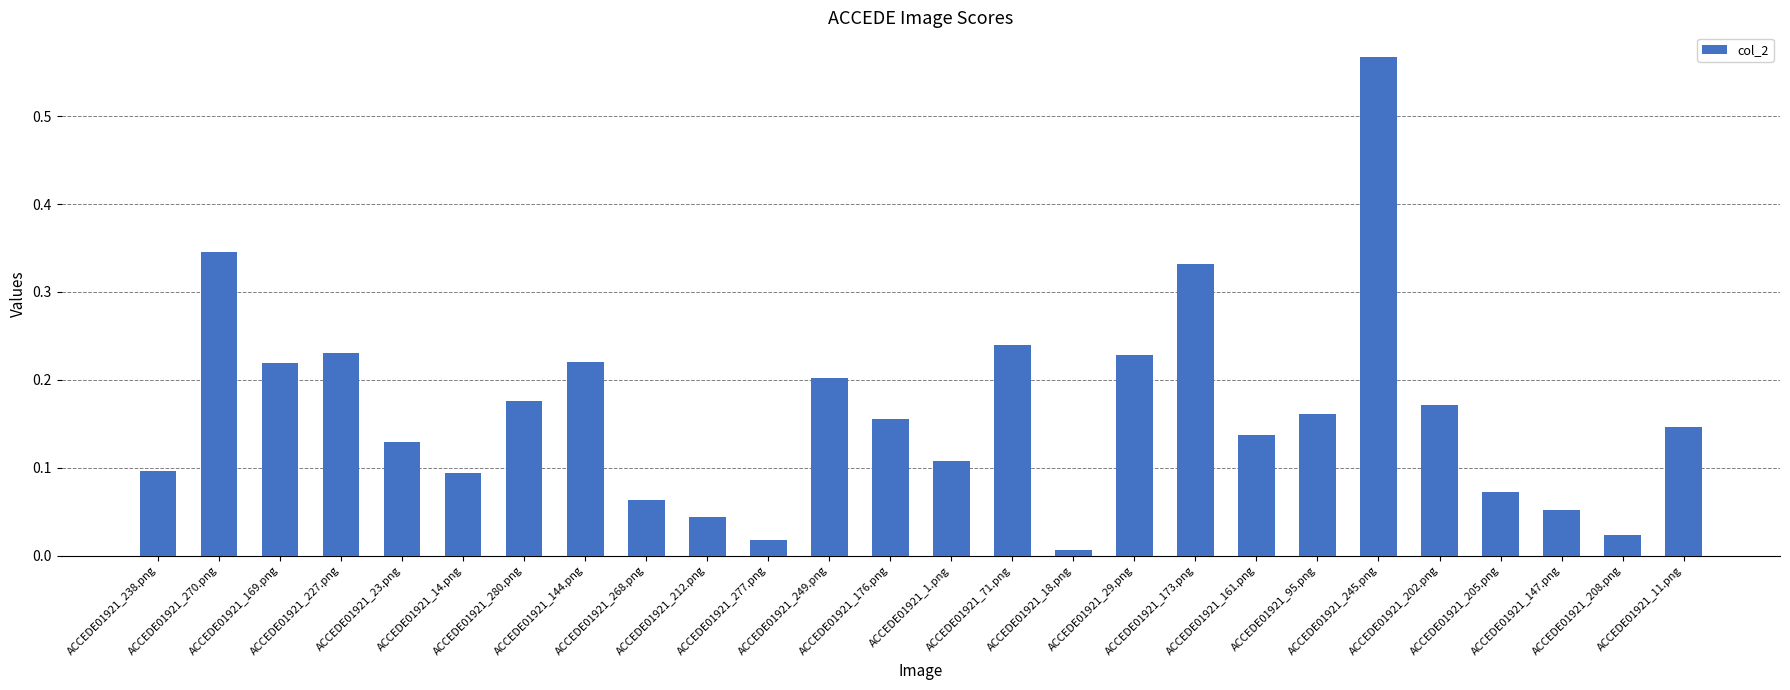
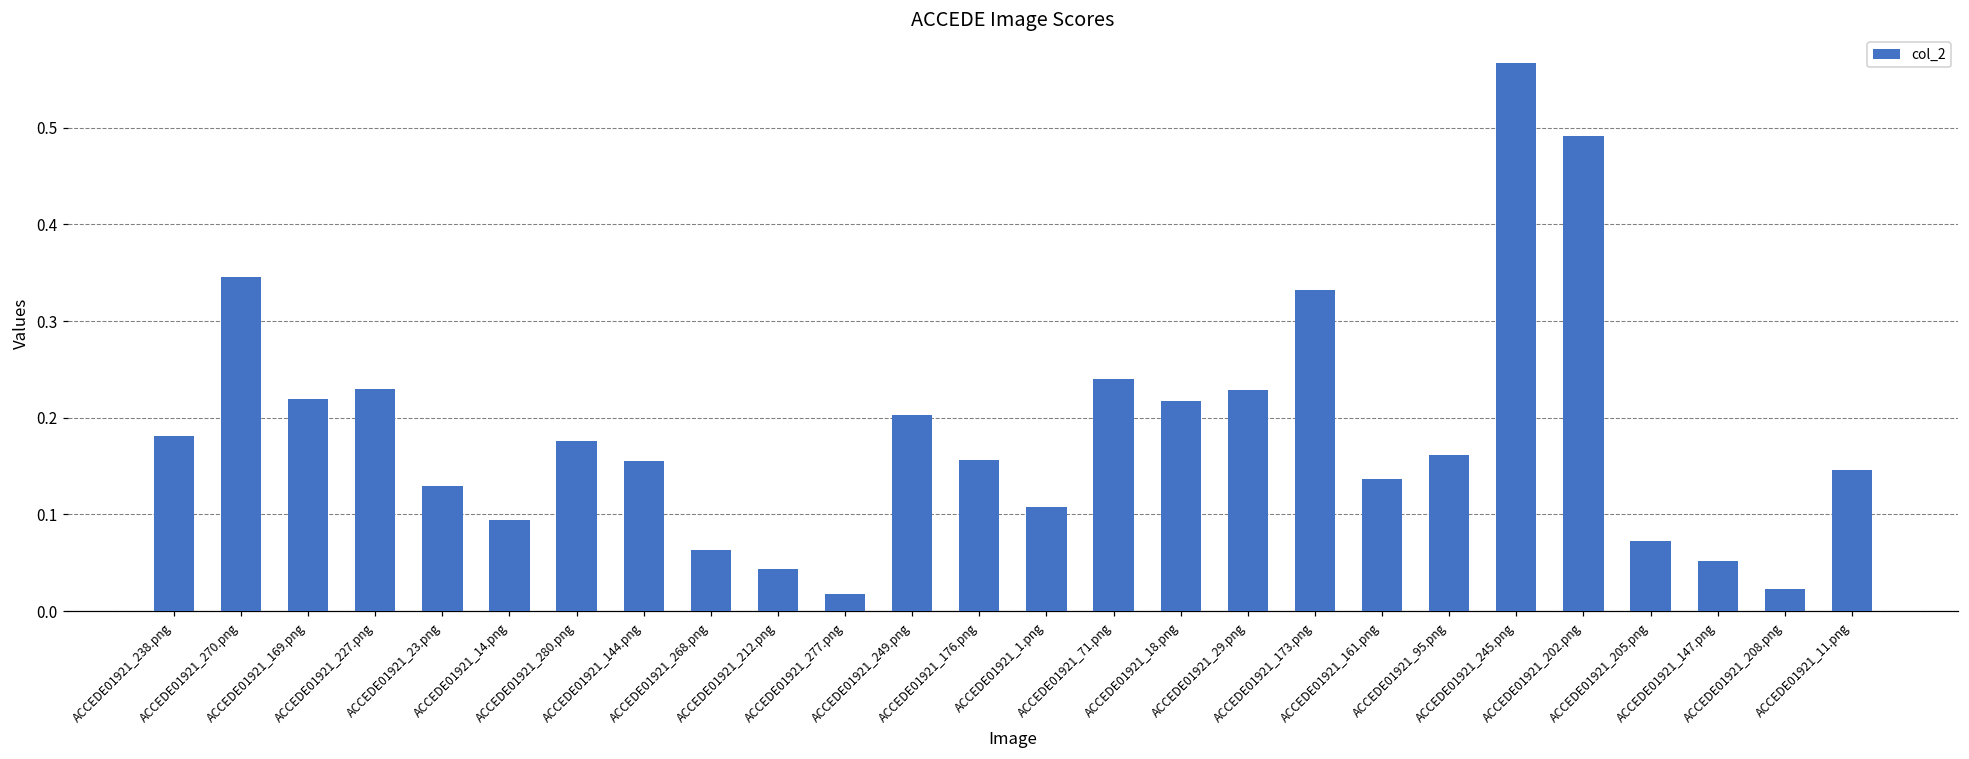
  {
-   "ACCEDE01921_238.png": 0.10,
+   "ACCEDE01921_238.png": 0.18,
    "ACCEDE01921_270.png": 0.35,
    "ACCEDE01921_169.png": 0.22,
    "ACCEDE01921_227.png": 0.23,
    "ACCEDE01921_23.png": 0.13,
    "ACCEDE01921_14.png": 0.09,
    "ACCEDE01921_280.png": 0.18,
-   "ACCEDE01921_144.png": 0.22,
+   "ACCEDE01921_144.png": 0.16,
    "ACCEDE01921_268.png": 0.06,
    "ACCEDE01921_212.png": 0.04,
    "ACCEDE01921_277.png": 0.02,
    "ACCEDE01921_249.png": 0.20,
    "ACCEDE01921_176.png": 0.16,
    "ACCEDE01921_1.png": 0.11,
    "ACCEDE01921_71.png": 0.24,
-   "ACCEDE01921_18.png": 0.01,
+   "ACCEDE01921_18.png": 0.22,
    "ACCEDE01921_29.png": 0.23,
    "ACCEDE01921_173.png": 0.33,
    "ACCEDE01921_161.png": 0.14,
    "ACCEDE01921_95.png": 0.16,
    "ACCEDE01921_245.png": 0.57,
-   "ACCEDE01921_202.png": 0.17,
+   "ACCEDE01921_202.png": 0.49,
    "ACCEDE01921_205.png": 0.07,
    "ACCEDE01921_147.png": 0.05,
    "ACCEDE01921_208.png": 0.02,
    "ACCEDE01921_11.png": 0.15
  }
